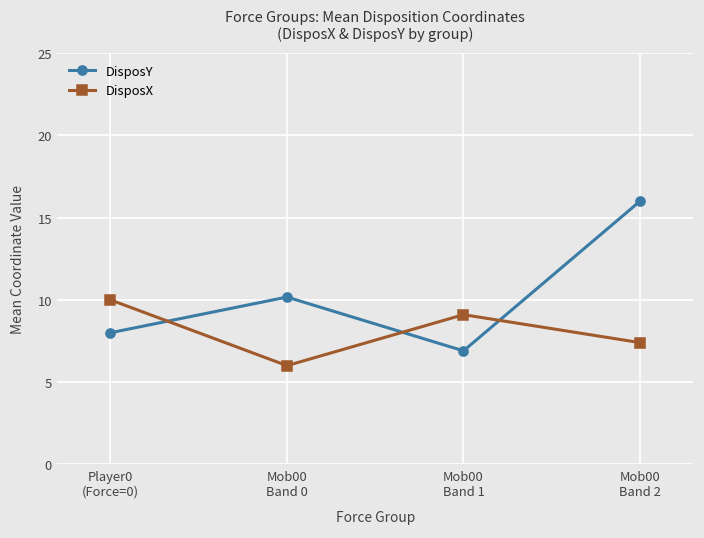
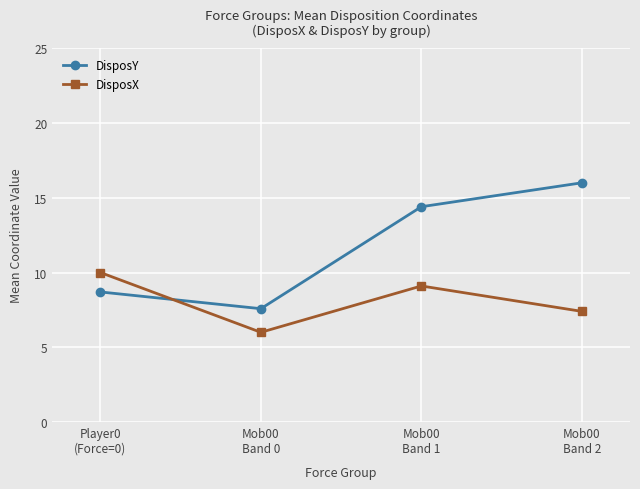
  {
    "DisposY": {
-     "Player0 (Force=0)": 8.0,
-     "Mob00 Band 0": 10.2,
-     "Mob00 Band 1": 6.9,
+     "Player0 (Force=0)": 8.7,
+     "Mob00 Band 0": 7.6,
+     "Mob00 Band 1": 14.4,
      "Mob00 Band 2": 16.0
    },
    "DisposX": {
      "Player0 (Force=0)": 10.0,
      "Mob00 Band 0": 6.0,
      "Mob00 Band 1": 9.1,
      "Mob00 Band 2": 7.4
    }
  }
